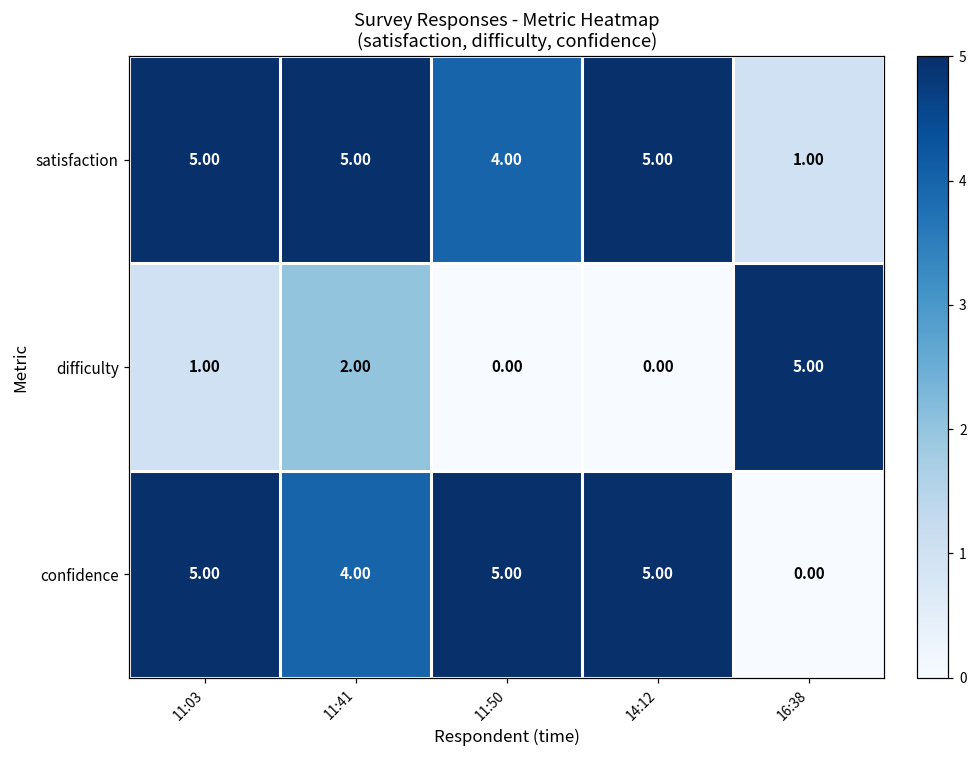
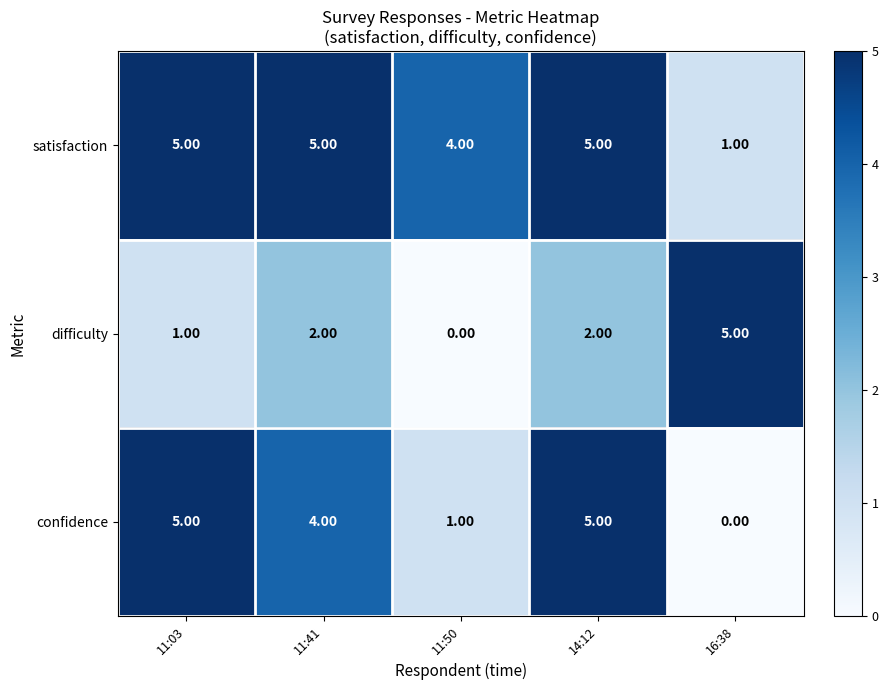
  {
    "satisfaction": {
      "11:03": 5.00,
      "11:41": 5.00,
      "11:50": 4.00,
      "14:12": 5.00,
      "16:38": 1.00
    },
    "difficulty": {
      "11:03": 1.00,
      "11:41": 2.00,
      "11:50": 0.00,
-     "14:12": 0.00,
+     "14:12": 2.00,
      "16:38": 5.00
    },
    "confidence": {
      "11:03": 5.00,
      "11:41": 4.00,
-     "11:50": 5.00,
+     "11:50": 1.00,
      "14:12": 5.00,
      "16:38": 0.00
    }
  }
